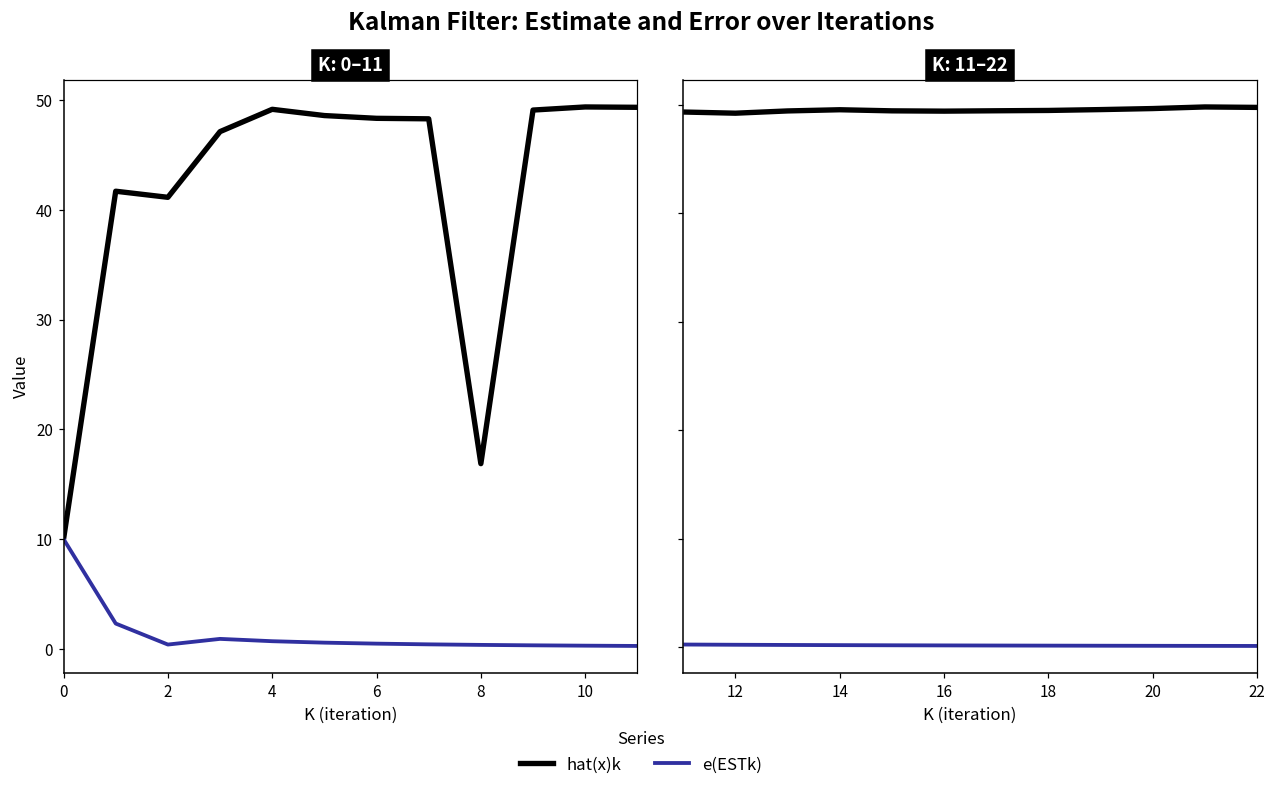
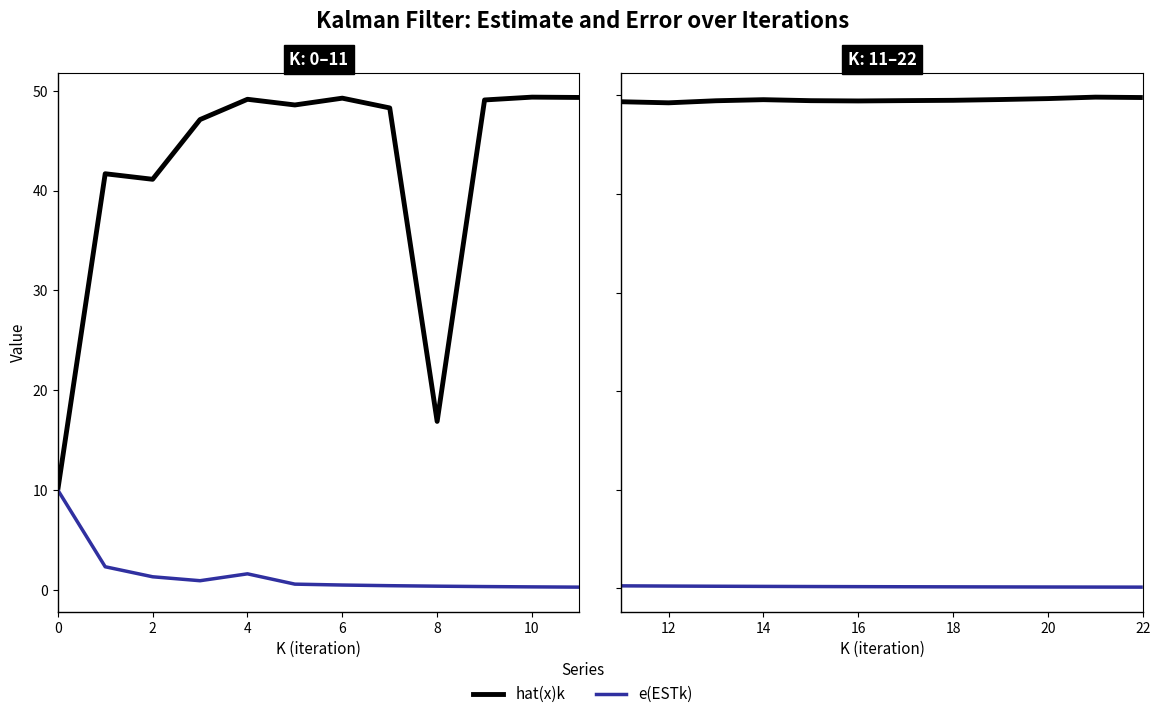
  {
    "K: 0–11": {
      "hat(x)k": {
        "2": 41,
        "4": 49,
-       "6": 48,
+       "6": 49,
        "8": 17,
        "10": 49
      },
      "e(ESTk)": {
-       "2": 0,
-       "4": 1,
+       "2": 1,
+       "4": 2,
        "6": 0,
        "8": 0,
        "10": 0
      }
    }
  }
